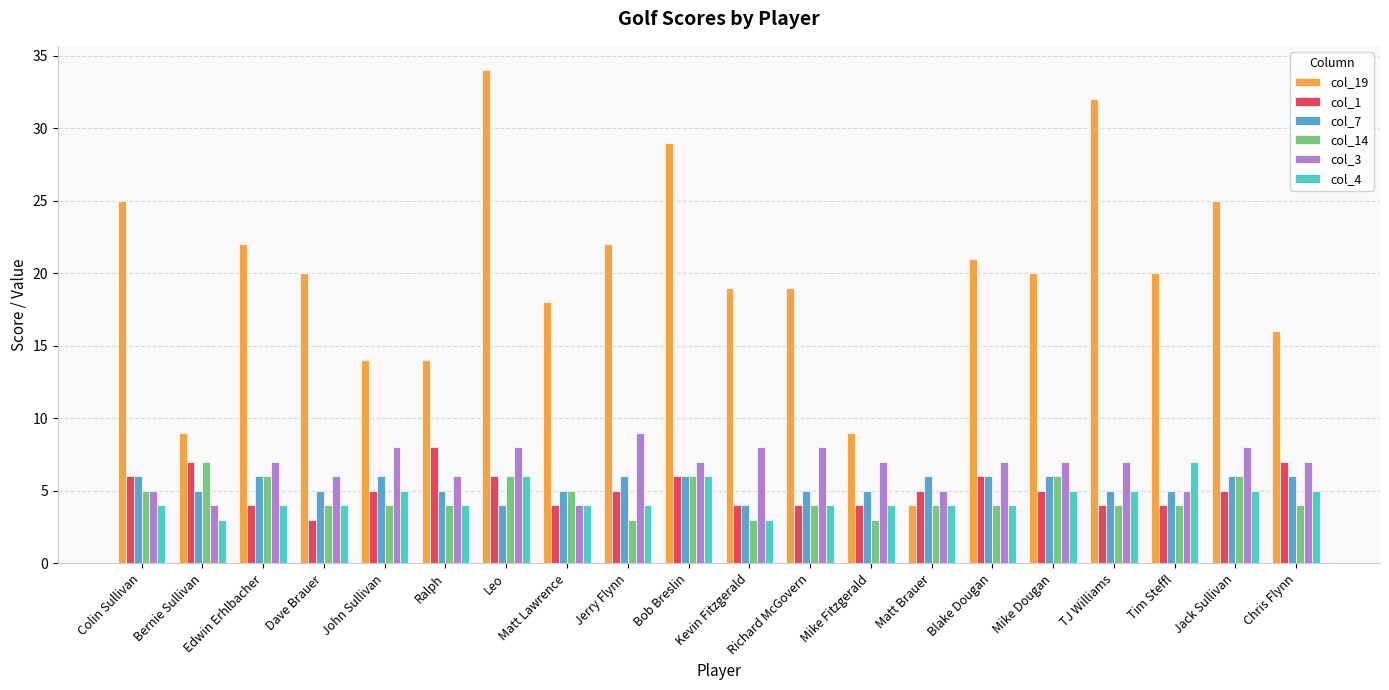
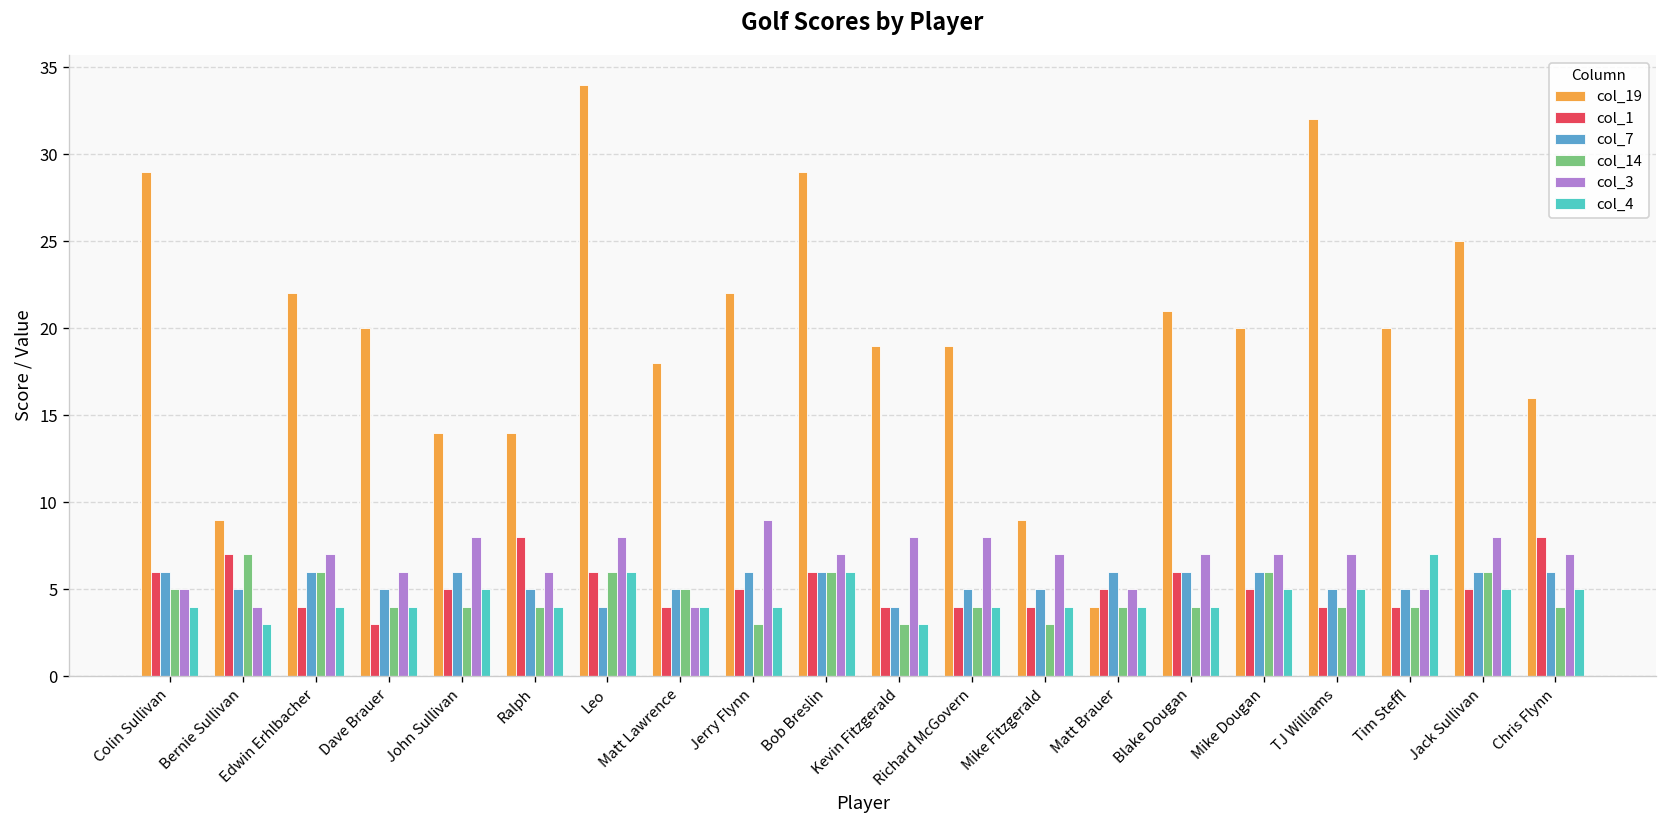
  {
    "col_19": {
-     "Colin Sullivan": 25,
+     "Colin Sullivan": 29,
      "Bernie Sullivan": 9,
      "Edwin Erhlbacher": 22,
      "Dave Brauer": 20,
      "John Sullivan": 14,
      "Ralph": 14,
      "Leo": 34,
      "Matt Lawrence": 18,
      "Jerry Flynn": 22,
      "Bob Breslin": 29,
      "Kevin Fitzgerald": 19,
      "Richard McGovern": 19,
      "Mike Fitzgerald": 9,
      "Matt Brauer": 4,
      "Blake Dougan": 21,
      "Mike Dougan": 20,
      "TJ Williams": 32,
      "Tim Steffl": 20,
      "Jack Sullivan": 25,
      "Chris Flynn": 16
    },
    "col_1": {
      "Colin Sullivan": 6,
      "Bernie Sullivan": 7,
      "Edwin Erhlbacher": 4,
      "Dave Brauer": 3,
      "John Sullivan": 5,
      "Ralph": 8,
      "Leo": 6,
      "Matt Lawrence": 4,
      "Jerry Flynn": 5,
      "Bob Breslin": 6,
      "Kevin Fitzgerald": 4,
      "Richard McGovern": 4,
      "Mike Fitzgerald": 4,
      "Matt Brauer": 5,
      "Blake Dougan": 6,
      "Mike Dougan": 5,
      "TJ Williams": 4,
      "Tim Steffl": 4,
      "Jack Sullivan": 5,
-     "Chris Flynn": 7
+     "Chris Flynn": 8
    },
    "col_14": {
      "Colin Sullivan": 5,
      "Bernie Sullivan": 7,
      "Edwin Erhlbacher": 6,
      "Dave Brauer": 4,
      "John Sullivan": 4,
      "Ralph": 4,
      "Leo": 6,
      "Matt Lawrence": 5,
      "Jerry Flynn": 3,
      "Bob Breslin": 6,
      "Kevin Fitzgerald": 3,
      "Richard McGovern": 4,
      "Mike Fitzgerald": 3,
      "Matt Brauer": 4,
      "Blake Dougan": 4,
      "Mike Dougan": 6,
      "TJ Williams": 4,
      "Tim Steffl": 4,
      "Jack Sullivan": 6,
      "Chris Flynn": 4
    },
    "col_3": {
      "Colin Sullivan": 5,
      "Bernie Sullivan": 4,
      "Edwin Erhlbacher": 7,
      "Dave Brauer": 6,
      "John Sullivan": 8,
      "Ralph": 6,
      "Leo": 8,
      "Matt Lawrence": 4,
      "Jerry Flynn": 9,
      "Bob Breslin": 7,
      "Kevin Fitzgerald": 8,
      "Richard McGovern": 8,
      "Mike Fitzgerald": 7,
      "Matt Brauer": 5,
      "Blake Dougan": 7,
      "Mike Dougan": 7,
      "TJ Williams": 7,
      "Tim Steffl": 5,
      "Jack Sullivan": 8,
      "Chris Flynn": 7
    }
  }
